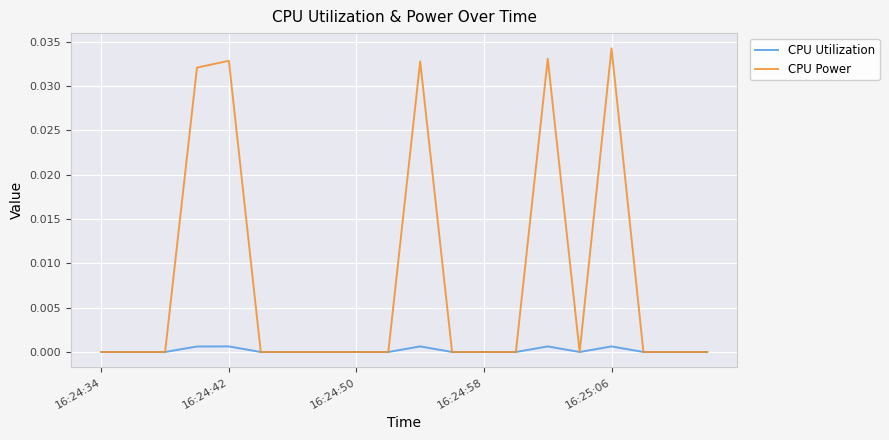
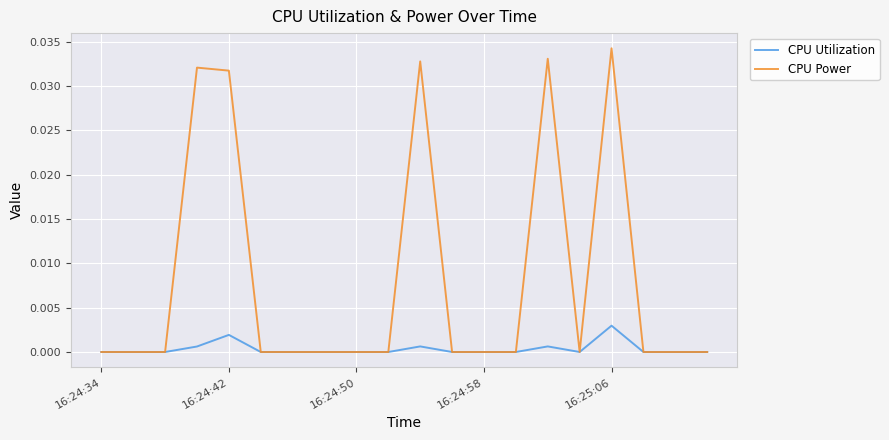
  {
    "CPU Utilization": {
-     "16:24:42": 0.001,
-     "16:25:06": 0.001
+     "16:24:42": 0.002,
+     "16:25:06": 0.003
    },
    "CPU Power": {
-     "16:24:42": 0.033,
+     "16:24:42": 0.032,
      "16:25:06": 0.034
    }
  }
